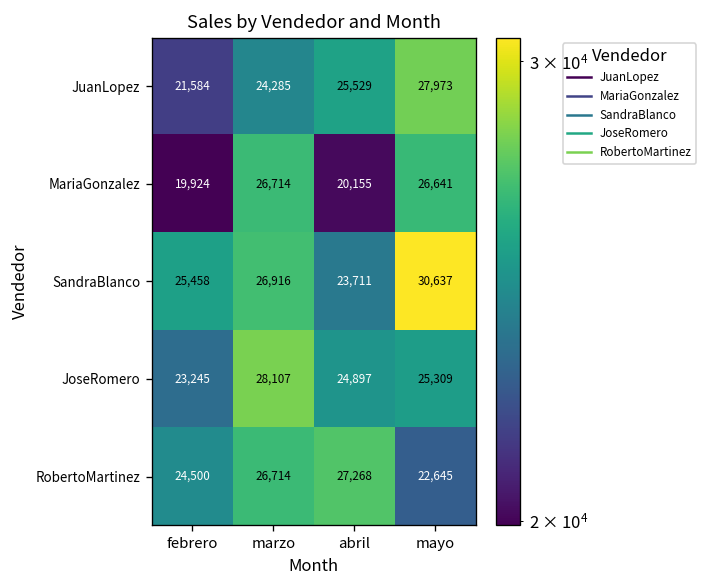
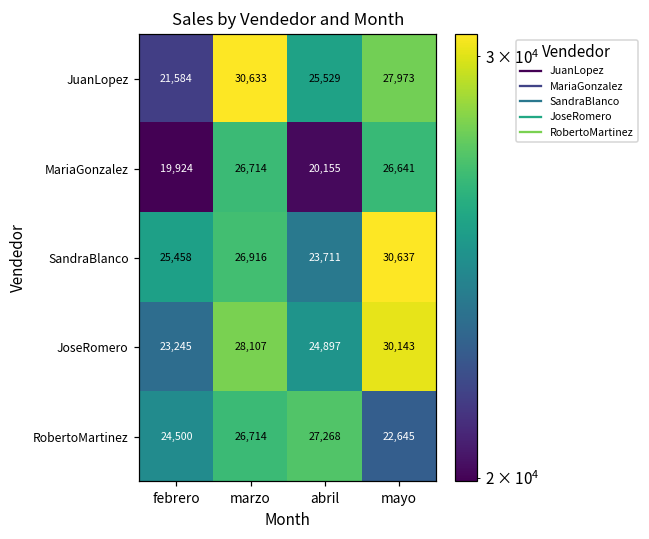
  {
    "JuanLopez": {
      "febrero": "21,584",
-     "marzo": "24,285",
+     "marzo": "30,633",
      "abril": "25,529",
      "mayo": "27,973"
    },
    "MariaGonzalez": {
      "febrero": "19,924",
      "marzo": "26,714",
      "abril": "20,155",
      "mayo": "26,641"
    },
    "SandraBlanco": {
      "febrero": "25,458",
      "marzo": "26,916",
      "abril": "23,711",
      "mayo": "30,637"
    },
    "JoseRomero": {
      "febrero": "23,245",
      "marzo": "28,107",
      "abril": "24,897",
-     "mayo": "25,309"
+     "mayo": "30,143"
    },
    "RobertoMartinez": {
      "febrero": "24,500",
      "marzo": "26,714",
      "abril": "27,268",
      "mayo": "22,645"
    }
  }
